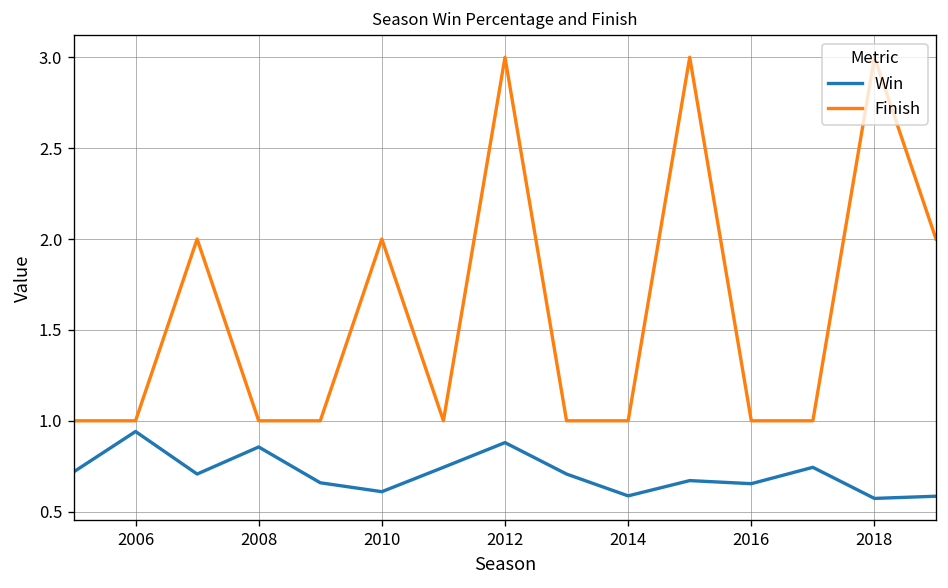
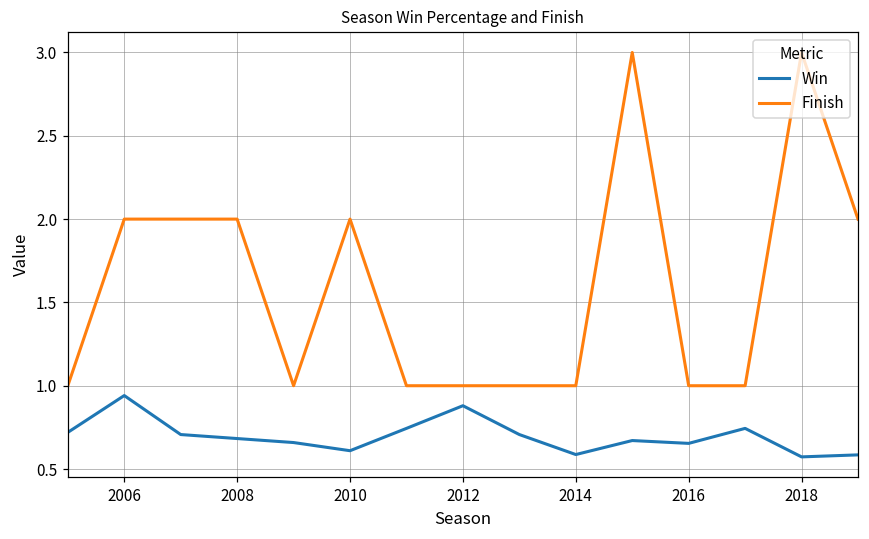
  {
    "Win": {
      "2006": 0.94,
-     "2008": 0.86,
+     "2008": 0.68,
      "2010": 0.61,
      "2012": 0.88,
      "2014": 0.59,
      "2016": 0.65,
      "2018": 0.57
    },
    "Finish": {
-     "2006": 1,
-     "2008": 1,
+     "2006": 2,
+     "2008": 2,
      "2010": 2,
-     "2012": 3,
+     "2012": 1,
      "2014": 1,
      "2016": 1
    }
  }
